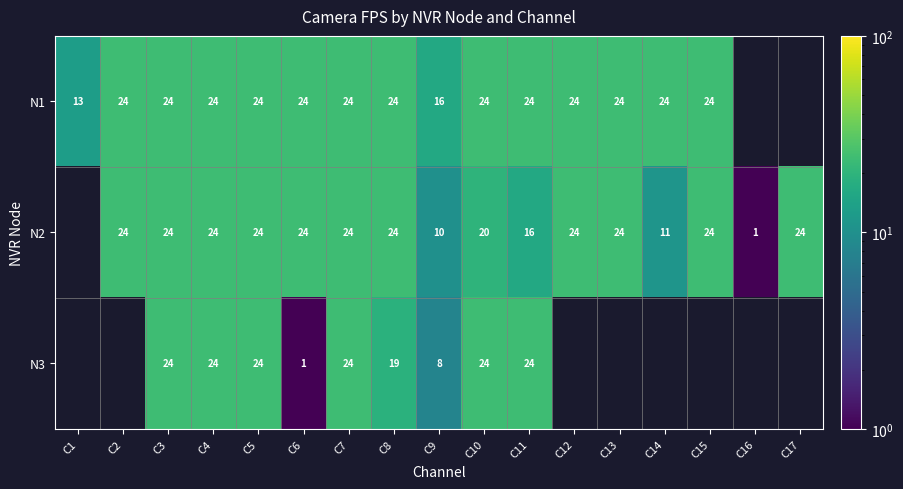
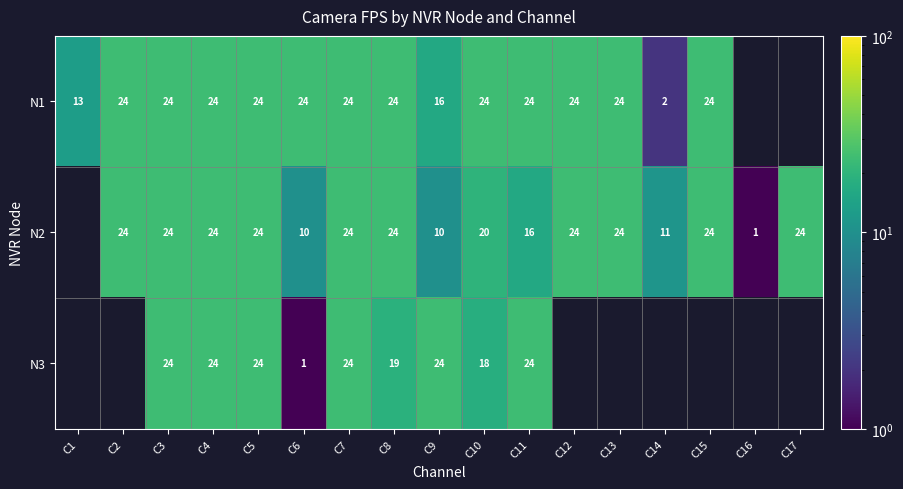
  {
    "N1": {
      "C1": 13,
      "C2": 24,
      "C3": 24,
      "C4": 24,
      "C5": 24,
      "C6": 24,
      "C7": 24,
      "C8": 24,
      "C9": 16,
      "C10": 24,
      "C11": 24,
      "C12": 24,
      "C13": 24,
-     "C14": 24,
+     "C14": 2,
      "C15": 24
    },
    "N2": {
      "C2": 24,
      "C3": 24,
      "C4": 24,
      "C5": 24,
-     "C6": 24,
+     "C6": 10,
      "C7": 24,
      "C8": 24,
      "C9": 10,
      "C10": 20,
      "C11": 16,
      "C12": 24,
      "C13": 24,
      "C14": 11,
      "C15": 24,
      "C16": 1,
      "C17": 24
    },
    "N3": {
      "C3": 24,
      "C4": 24,
      "C5": 24,
      "C6": 1,
      "C7": 24,
      "C8": 19,
-     "C9": 8,
-     "C10": 24,
+     "C9": 24,
+     "C10": 18,
      "C11": 24
    }
  }
